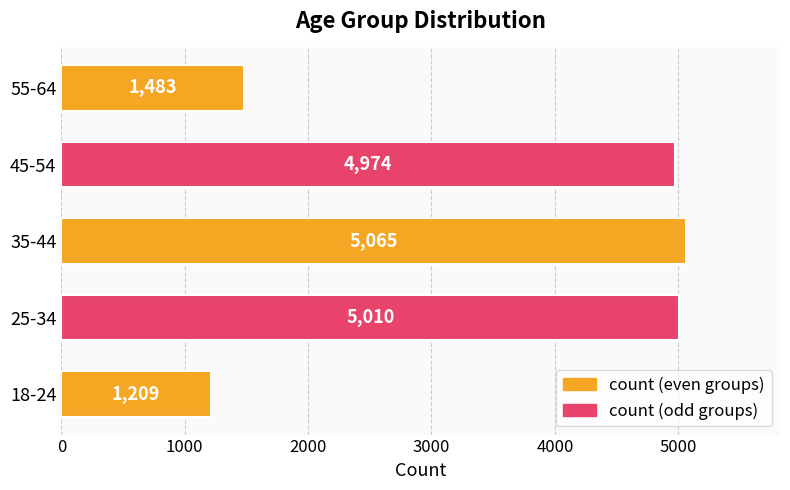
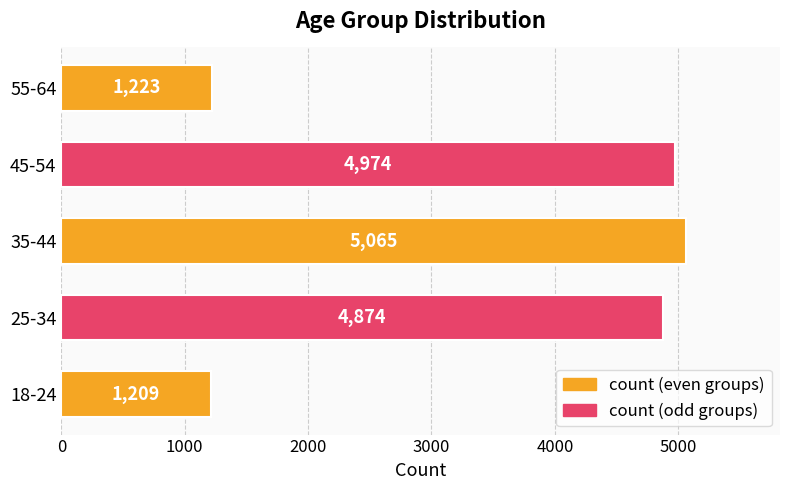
  {
-   "55-64": "1,483",
+   "55-64": "1,223",
    "45-54": "4,974",
    "35-44": "5,065",
-   "25-34": "5,010",
+   "25-34": "4,874",
    "18-24": "1,209"
  }
